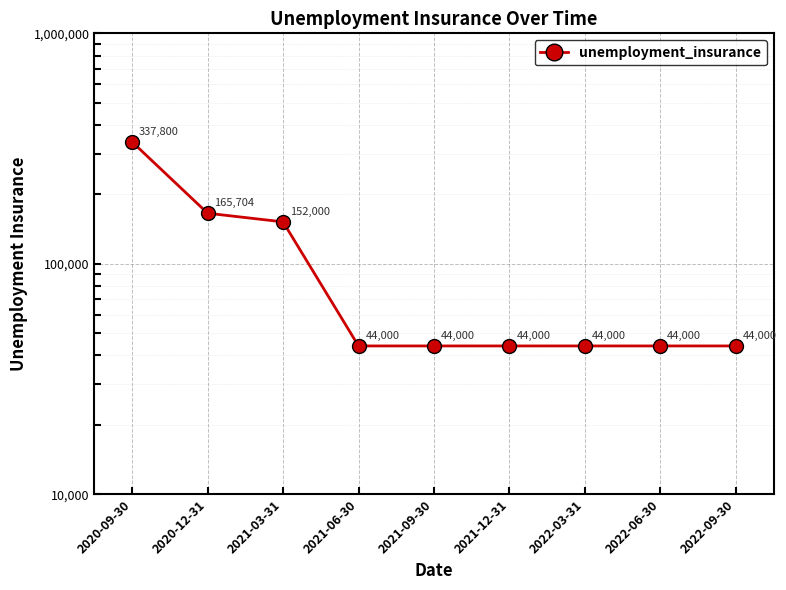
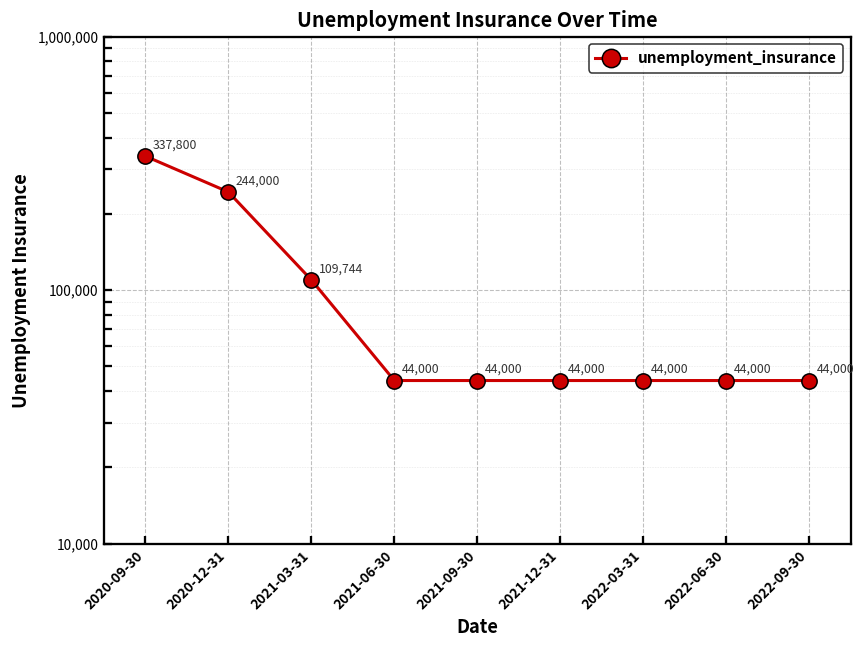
  {
    "2020-09-30": "337,800",
-   "2020-12-31": "165,704",
-   "2021-03-31": "152,000",
+   "2020-12-31": "244,000",
+   "2021-03-31": "109,744",
    "2021-06-30": "44,000",
    "2021-09-30": "44,000",
    "2021-12-31": "44,000",
    "2022-03-31": "44,000",
    "2022-06-30": "44,000",
    "2022-09-30": "44,000"
  }
